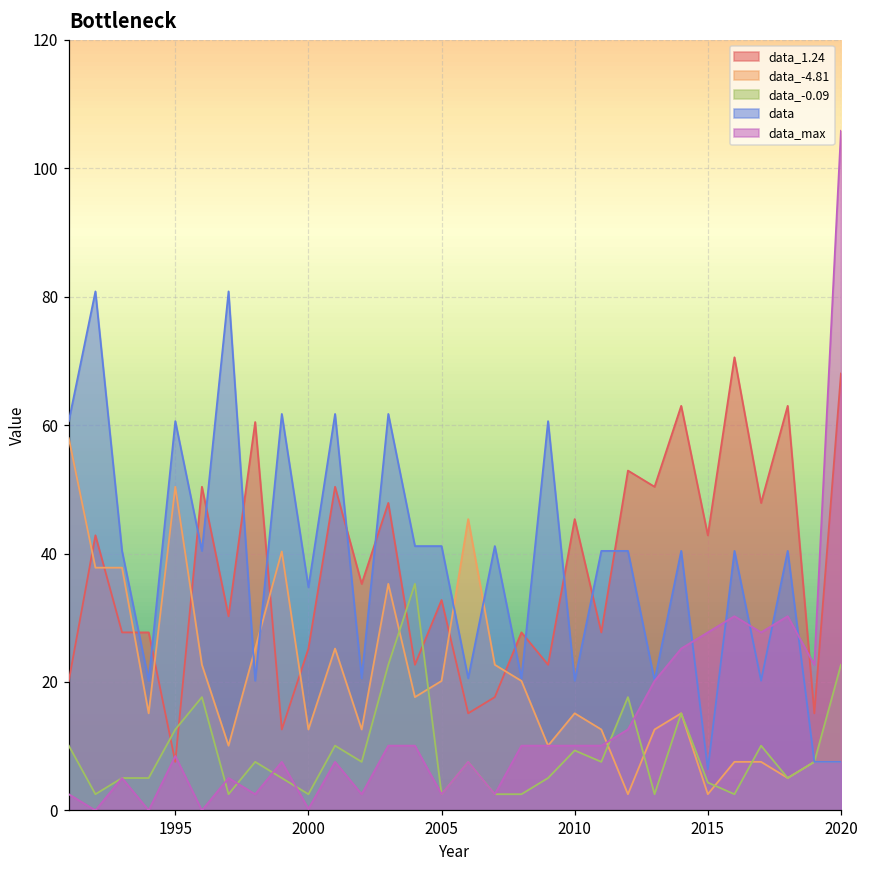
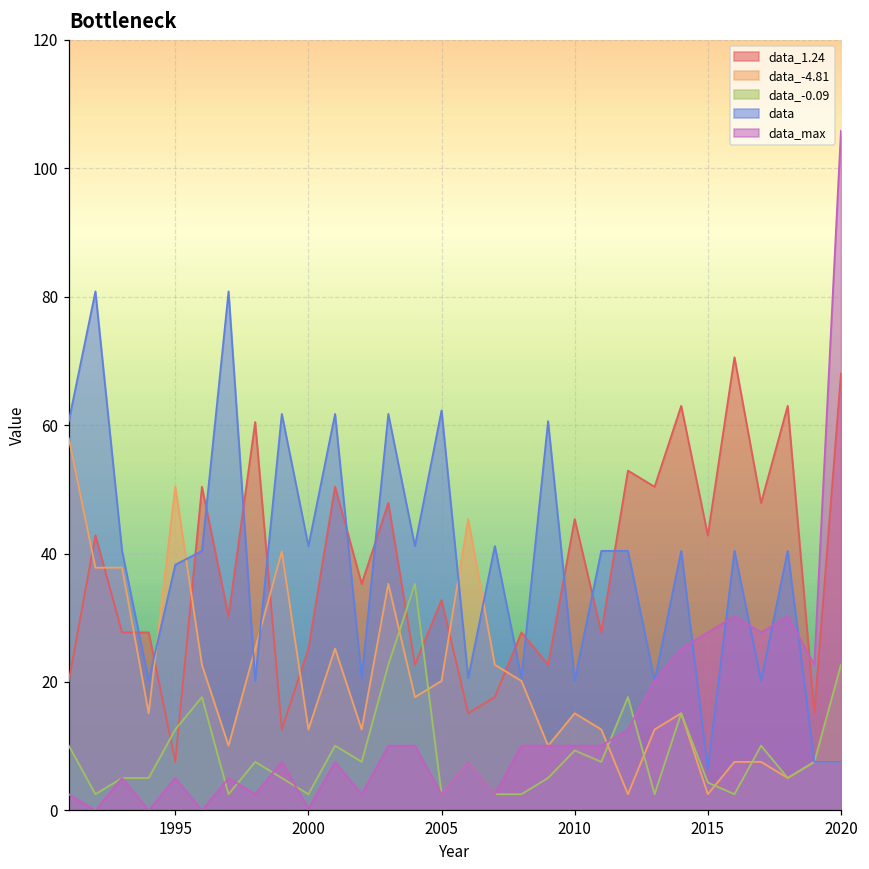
  {
    "data_-0.09": {
      "1995": 13,
      "2000": 3,
      "2010": 9,
      "2015": 4,
      "2020": 23
    },
    "data": {
-     "1995": 61,
-     "2000": 35,
-     "2005": 41,
+     "1995": 38,
+     "2000": 41,
+     "2005": 62,
      "2010": 20,
      "2015": 6
    },
    "data_max": {
-     "1995": 8,
+     "1995": 5,
      "2000": 0,
      "2010": 10,
      "2015": 28,
      "2020": 106
    }
  }
